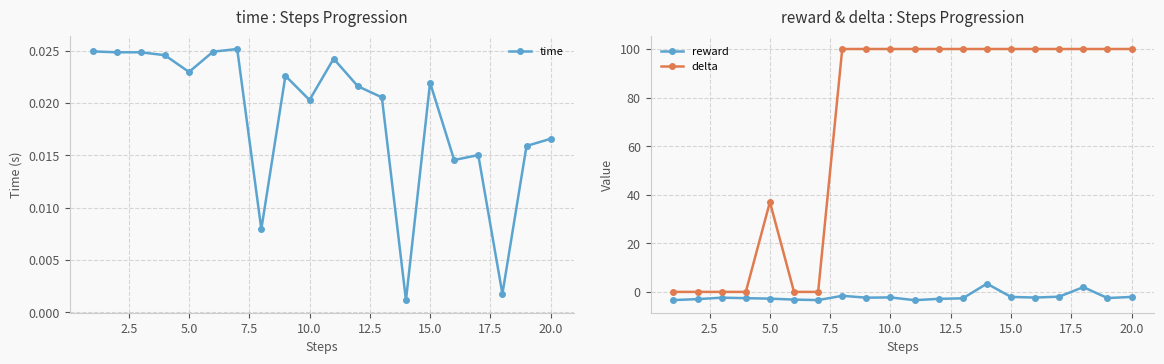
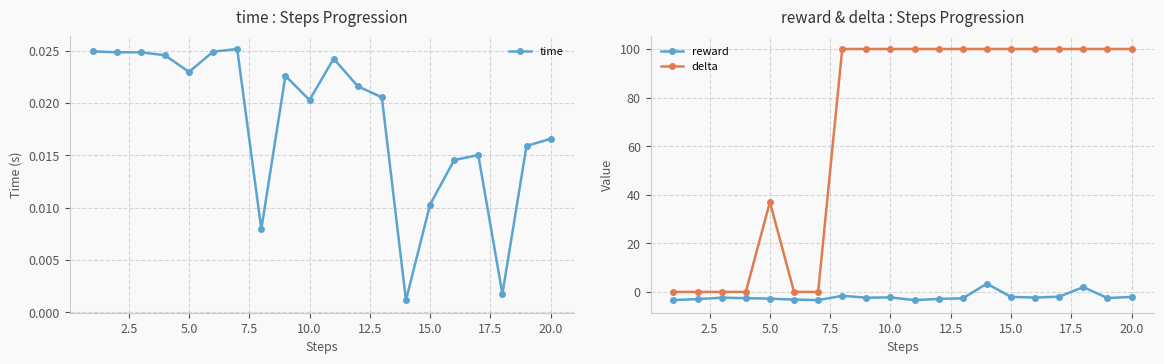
  {
    "time : Steps Progression": {
      "5.0": 0.0230,
      "10.0": 0.0203,
-     "15.0": 0.0219,
+     "15.0": 0.0103,
      "20.0": 0.0166
    },
    "reward & delta : Steps Progression": {
      "reward": {
        "5.0": -3,
        "10.0": -2,
        "15.0": -2,
        "20.0": -2
      },
      "delta": {
        "5.0": 37,
        "10.0": 100,
        "15.0": 100,
        "20.0": 100
      }
    }
  }
